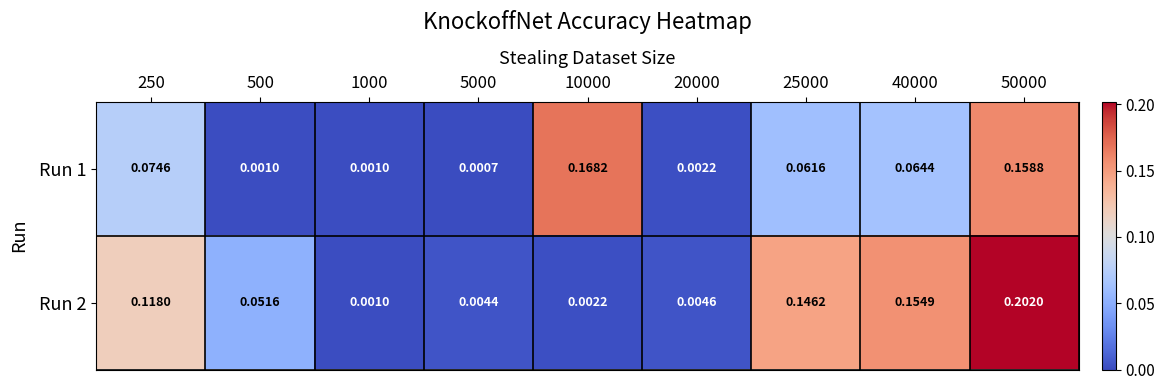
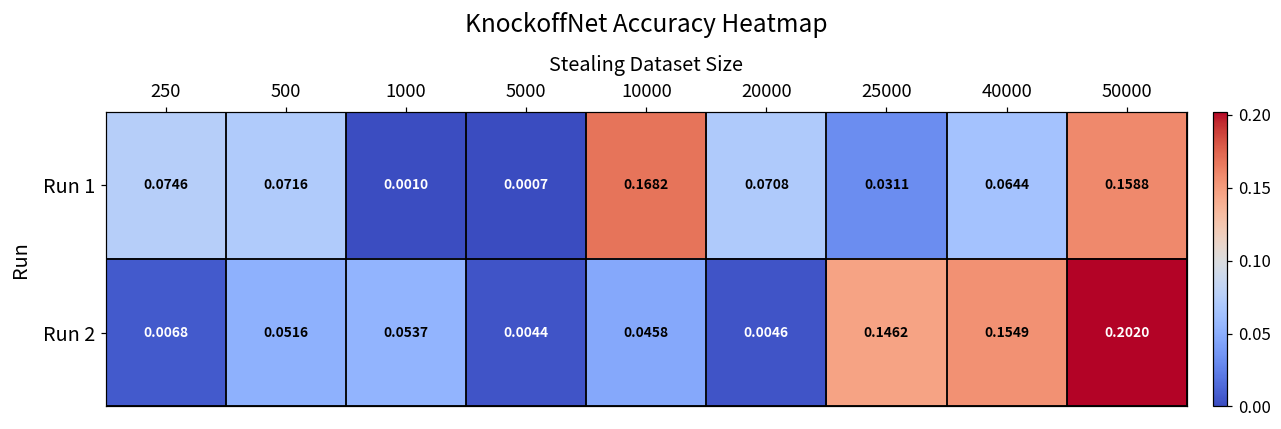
  {
    "Run 1": {
      "250": 0.0746,
-     "500": 0.0010,
+     "500": 0.0716,
      "1000": 0.0010,
      "5000": 0.0007,
      "10000": 0.1682,
-     "20000": 0.0022,
-     "25000": 0.0616,
+     "20000": 0.0708,
+     "25000": 0.0311,
      "40000": 0.0644,
      "50000": 0.1588
    },
    "Run 2": {
-     "250": 0.1180,
+     "250": 0.0068,
      "500": 0.0516,
-     "1000": 0.0010,
+     "1000": 0.0537,
      "5000": 0.0044,
-     "10000": 0.0022,
+     "10000": 0.0458,
      "20000": 0.0046,
      "25000": 0.1462,
      "40000": 0.1549,
      "50000": 0.2020
    }
  }
